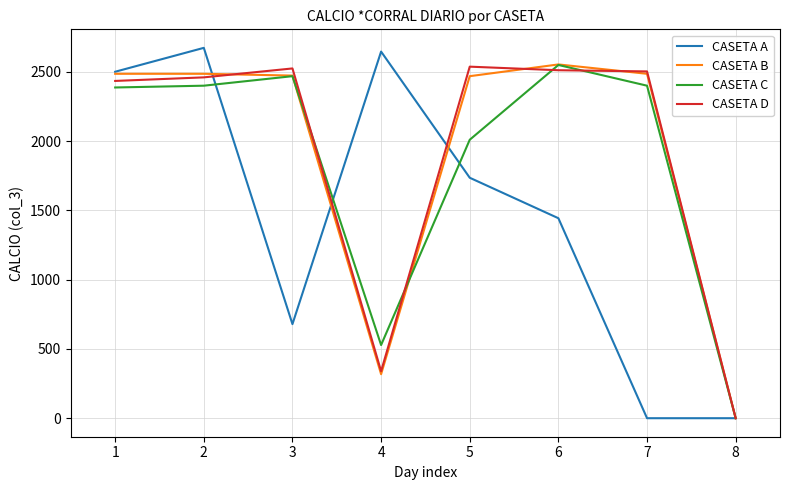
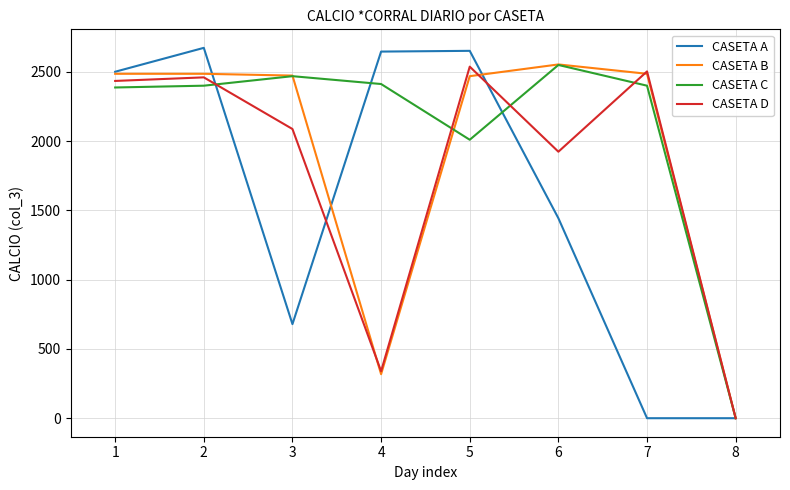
  {
    "CASETA A": {
      "2": 2670,
      "3": 680,
      "4": 2650,
-     "5": 1740,
+     "5": 2650,
      "6": 1440,
      "7": 0
    },
    "CASETA B": {
      "2": 2490,
      "4": 320,
      "5": 2470
    },
    "CASETA C": {
      "1": 2390,
      "2": 2400,
-     "4": 530,
+     "4": 2410,
      "5": 2010,
      "7": 2400
    },
    "CASETA D": {
      "1": 2440,
      "2": 2460,
-     "3": 2530,
+     "3": 2090,
      "4": 340,
      "5": 2540,
-     "6": 2510
+     "6": 1920
    }
  }
